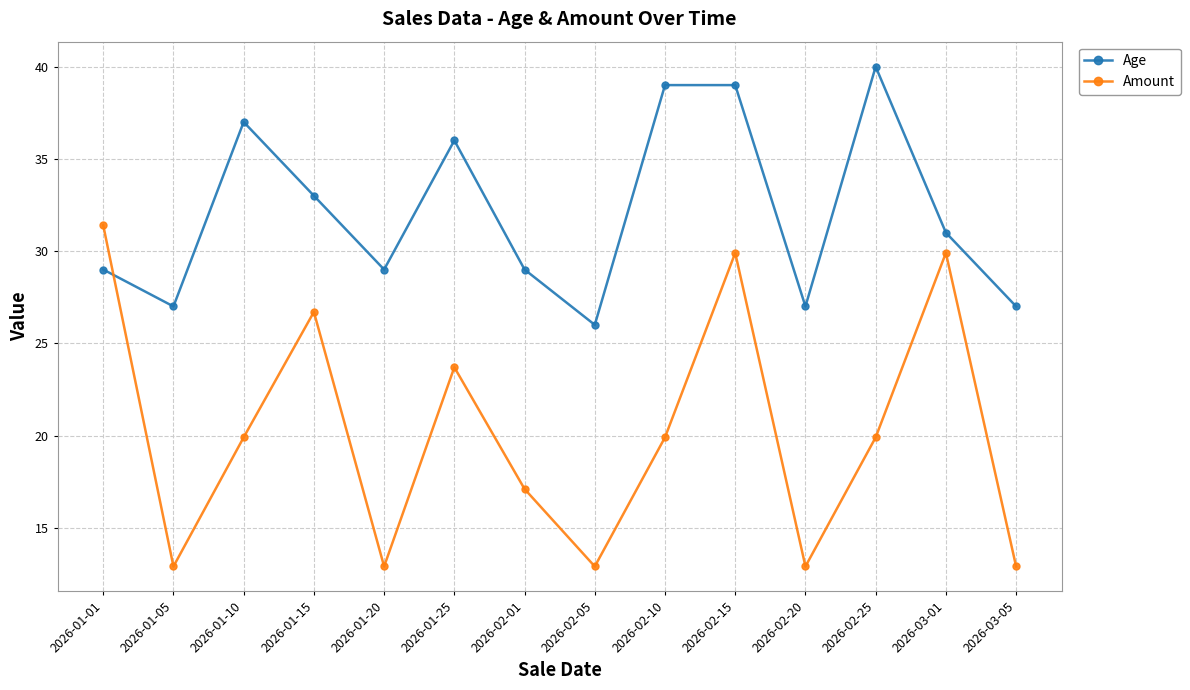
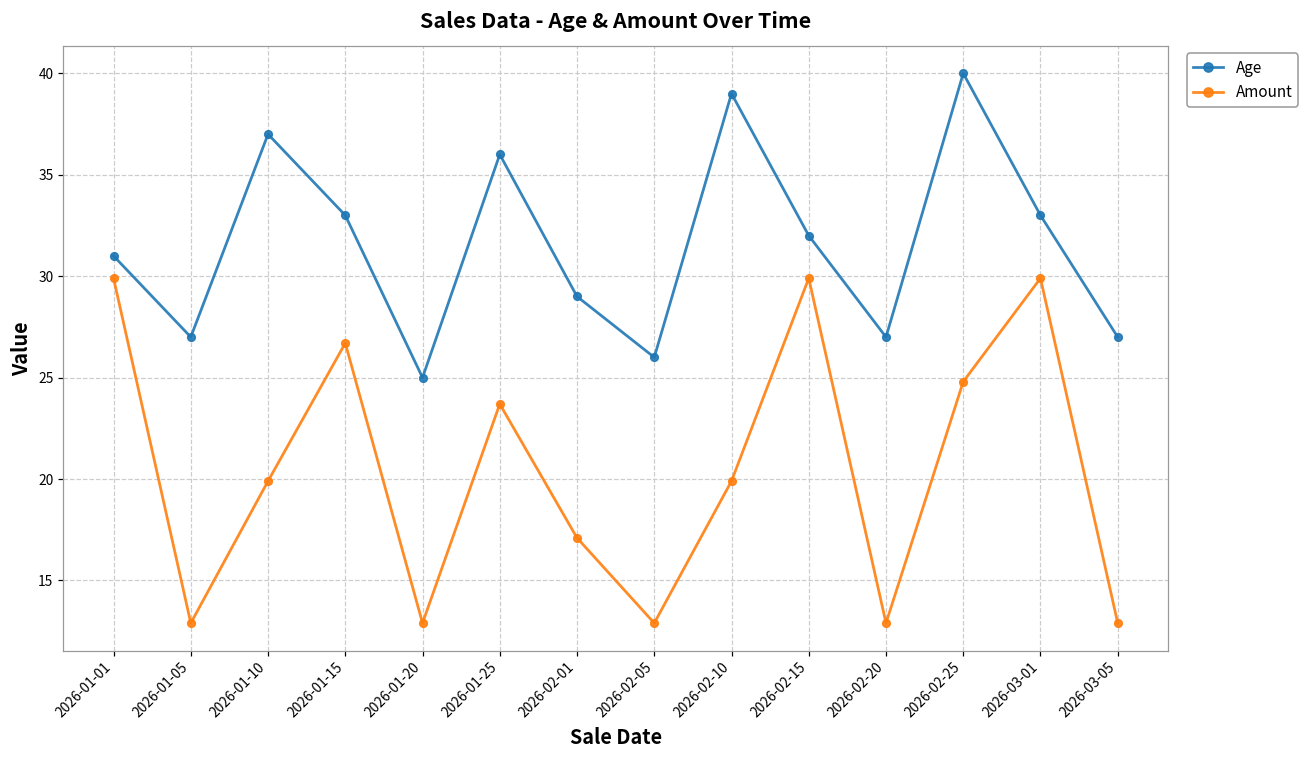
  {
    "Age": {
-     "2026-01-01": 29,
+     "2026-01-01": 31,
      "2026-01-05": 27,
      "2026-01-10": 37,
      "2026-01-15": 33,
-     "2026-01-20": 29,
+     "2026-01-20": 25,
      "2026-01-25": 36,
      "2026-02-01": 29,
      "2026-02-05": 26,
      "2026-02-10": 39,
-     "2026-02-15": 39,
+     "2026-02-15": 32,
      "2026-02-20": 27,
      "2026-02-25": 40,
-     "2026-03-01": 31,
+     "2026-03-01": 33,
      "2026-03-05": 27
    },
    "Amount": {
-     "2026-01-01": 31.4,
+     "2026-01-01": 29.9,
      "2026-01-05": 12.9,
      "2026-01-10": 19.9,
      "2026-01-15": 26.7,
      "2026-01-20": 12.9,
      "2026-01-25": 23.7,
      "2026-02-01": 17.1,
      "2026-02-05": 12.9,
      "2026-02-10": 19.9,
      "2026-02-15": 29.9,
      "2026-02-20": 12.9,
-     "2026-02-25": 19.9,
+     "2026-02-25": 24.8,
      "2026-03-01": 29.9,
      "2026-03-05": 12.9
    }
  }
